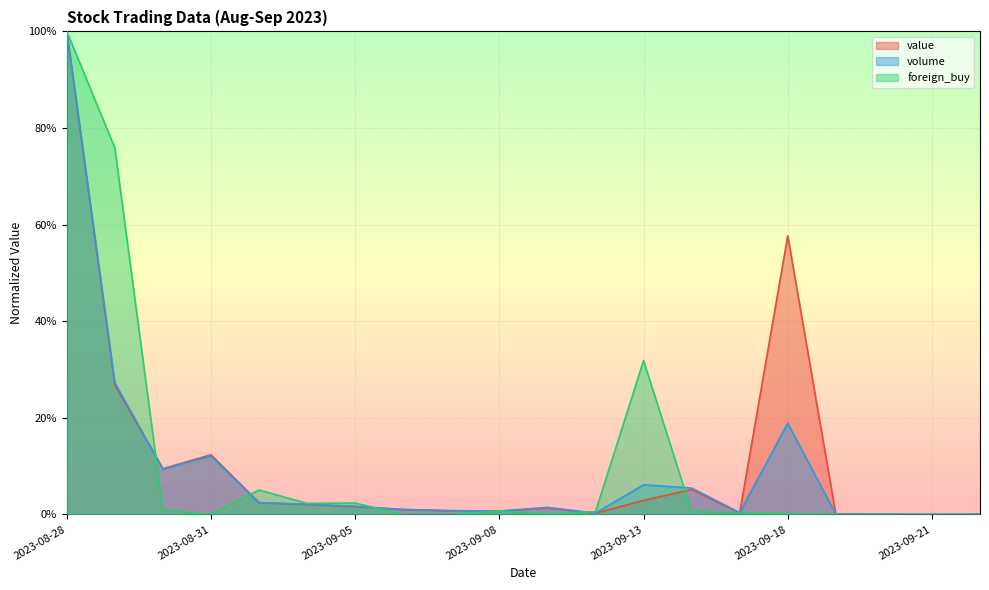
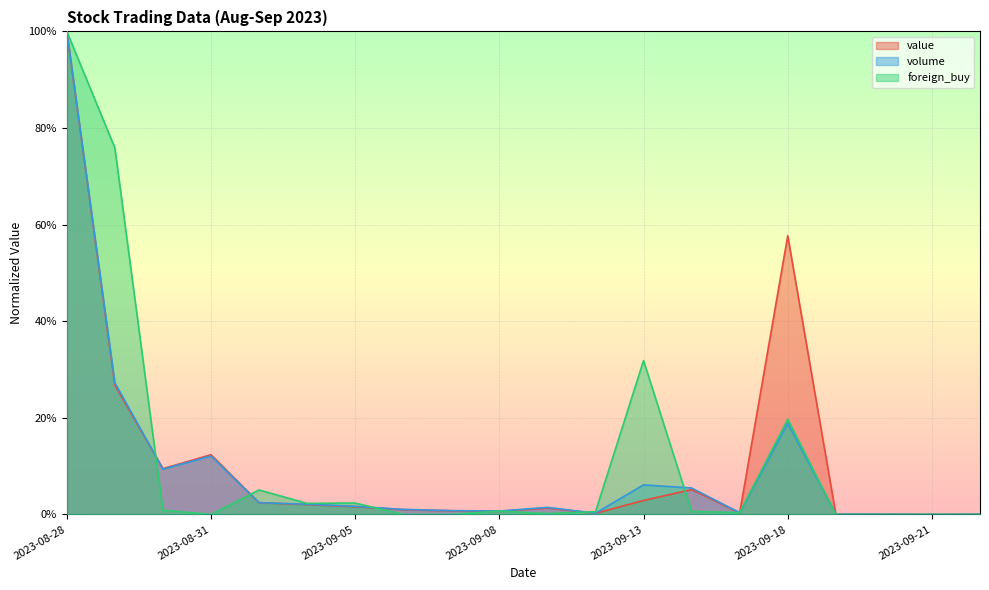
  {
    "value": {
      "2023-09-13": "3%",
      "2023-09-18": "58%"
    },
    "volume": {
      "2023-09-13": "6%",
      "2023-09-18": "19%"
    },
    "foreign_buy": {
      "2023-08-31": "0%",
      "2023-09-05": "2%",
      "2023-09-13": "32%",
-     "2023-09-18": "0%"
+     "2023-09-18": "20%"
    }
  }
